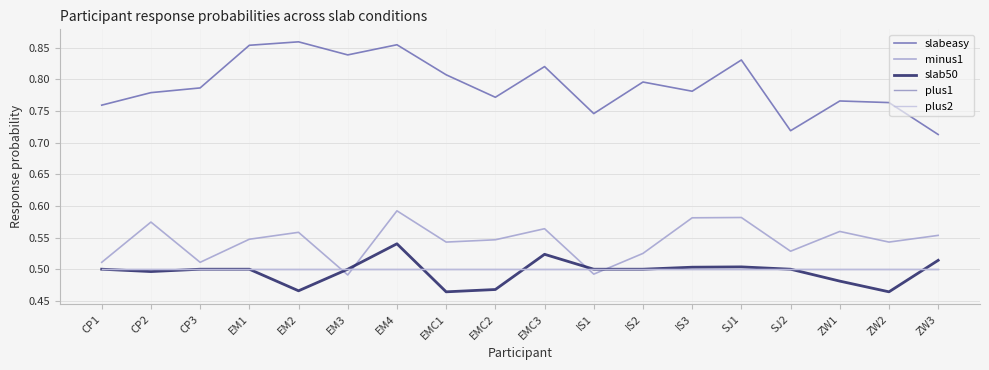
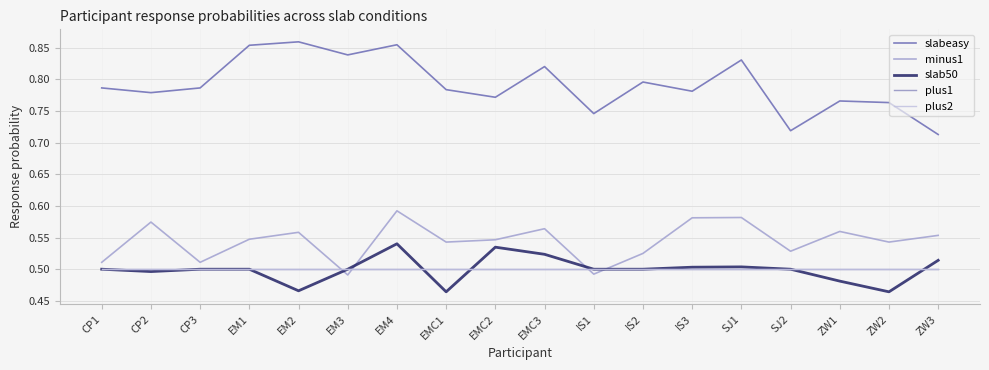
  {
    "slabeasy": {
-     "CP1": 0.76,
+     "CP1": 0.79,
      "CP2": 0.78,
      "CP3": 0.79,
      "EM1": 0.85,
      "EM2": 0.86,
      "EM3": 0.84,
      "EM4": 0.85,
-     "EMC1": 0.81,
+     "EMC1": 0.78,
      "EMC2": 0.77,
      "EMC3": 0.82,
      "IS1": 0.75,
      "IS2": 0.80,
      "IS3": 0.78,
      "SJ1": 0.83,
      "SJ2": 0.72,
      "ZW1": 0.77,
      "ZW2": 0.76,
      "ZW3": 0.71
    },
    "slab50": {
      "EM2": 0.47,
      "EM4": 0.54,
      "EMC1": 0.46,
-     "EMC2": 0.47,
+     "EMC2": 0.53,
      "EMC3": 0.52,
      "ZW1": 0.48,
      "ZW2": 0.46,
      "ZW3": 0.51
    }
  }
